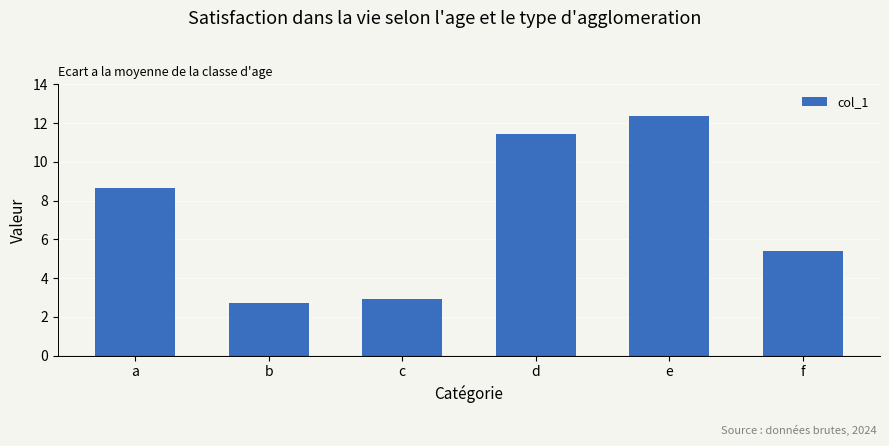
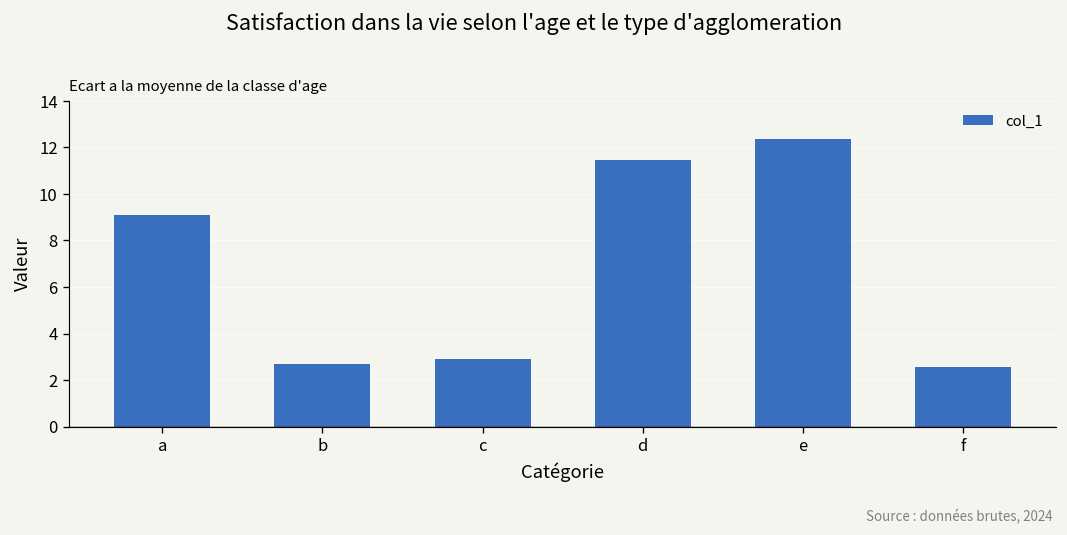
  {
-   "a": 8.6,
+   "a": 9.1,
    "b": 2.7,
    "c": 2.9,
    "d": 11.4,
    "e": 12.3,
-   "f": 5.4
+   "f": 2.5
  }
